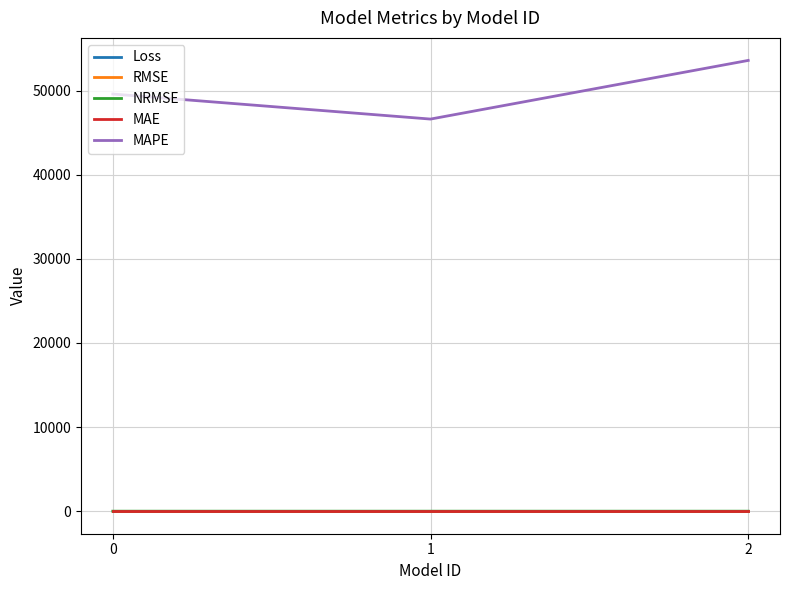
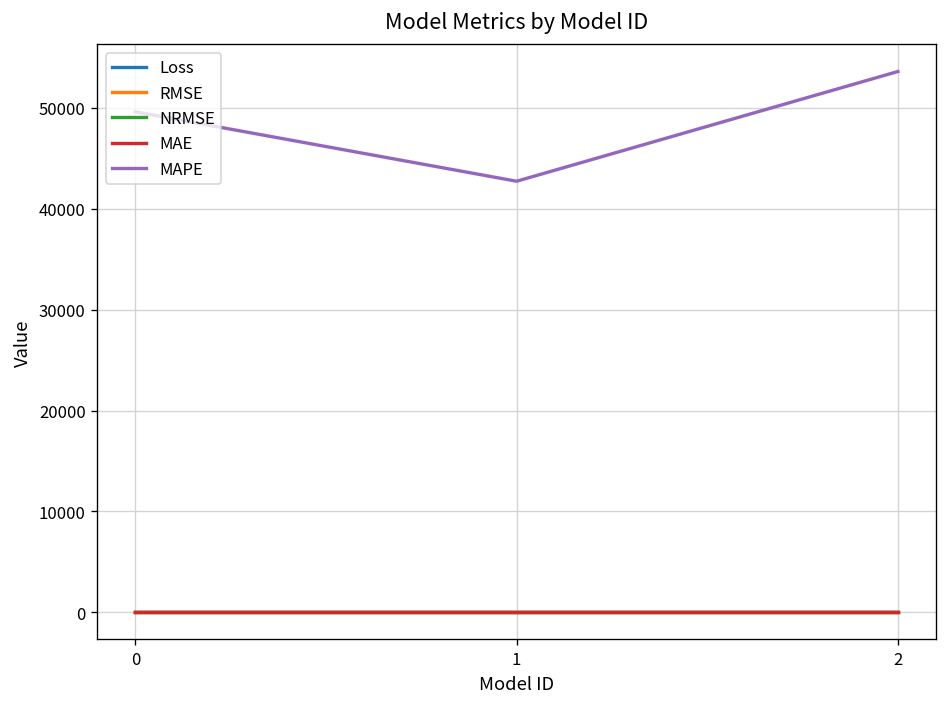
  {
    "MAE": {
      "0": 0,
      "1": 0,
      "2": 0
    },
    "MAPE": {
-     "1": 47000,
+     "1": 43000,
      "2": 54000
    }
  }
